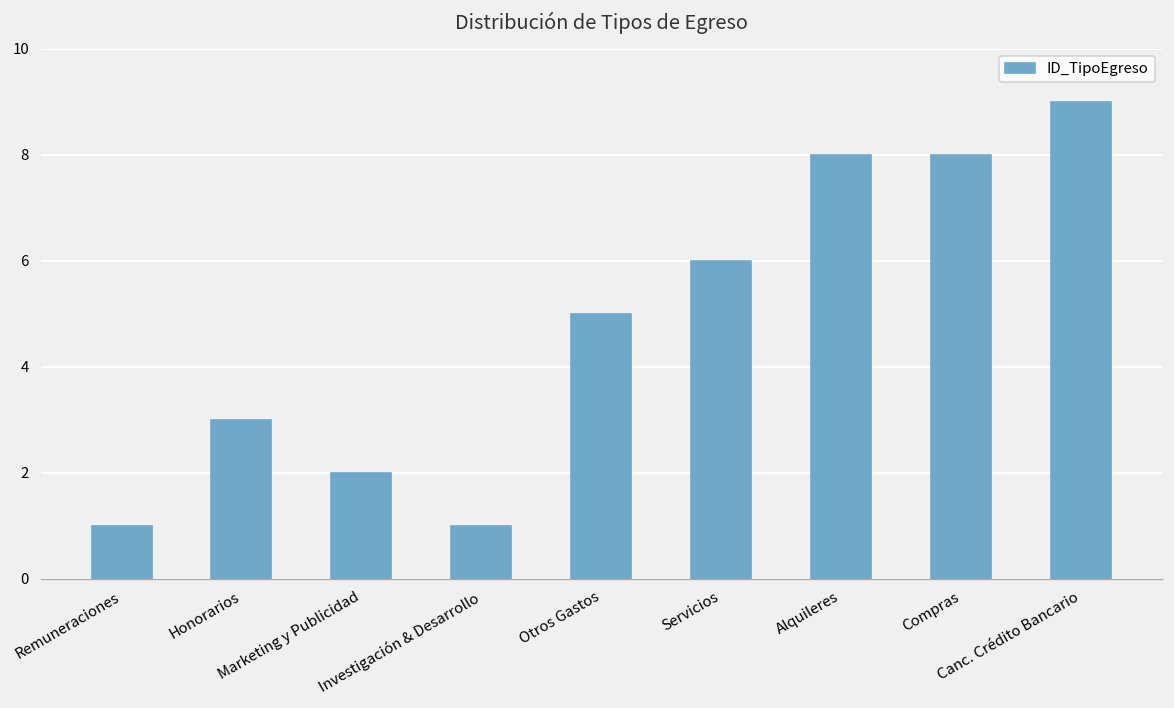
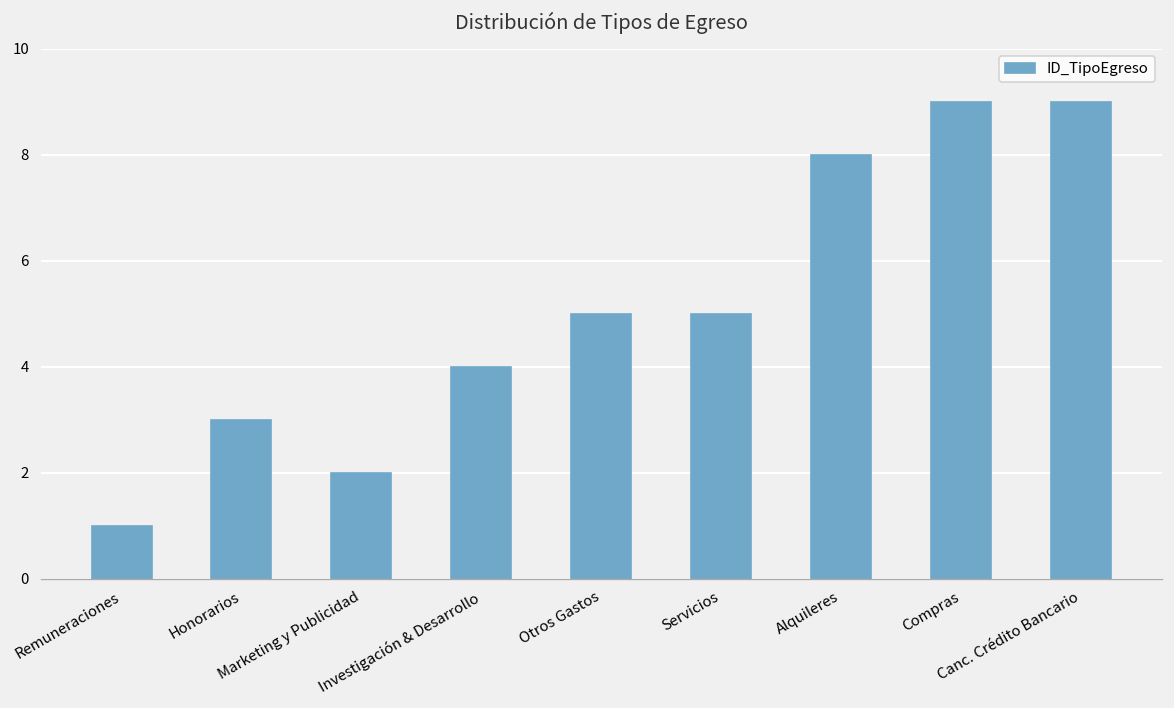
  {
    "Remuneraciones": 1,
    "Honorarios": 3,
    "Marketing y Publicidad": 2,
-   "Investigación & Desarrollo": 1,
+   "Investigación & Desarrollo": 4,
    "Otros Gastos": 5,
-   "Servicios": 6,
+   "Servicios": 5,
    "Alquileres": 8,
-   "Compras": 8,
+   "Compras": 9,
    "Canc. Crédito Bancario": 9
  }
